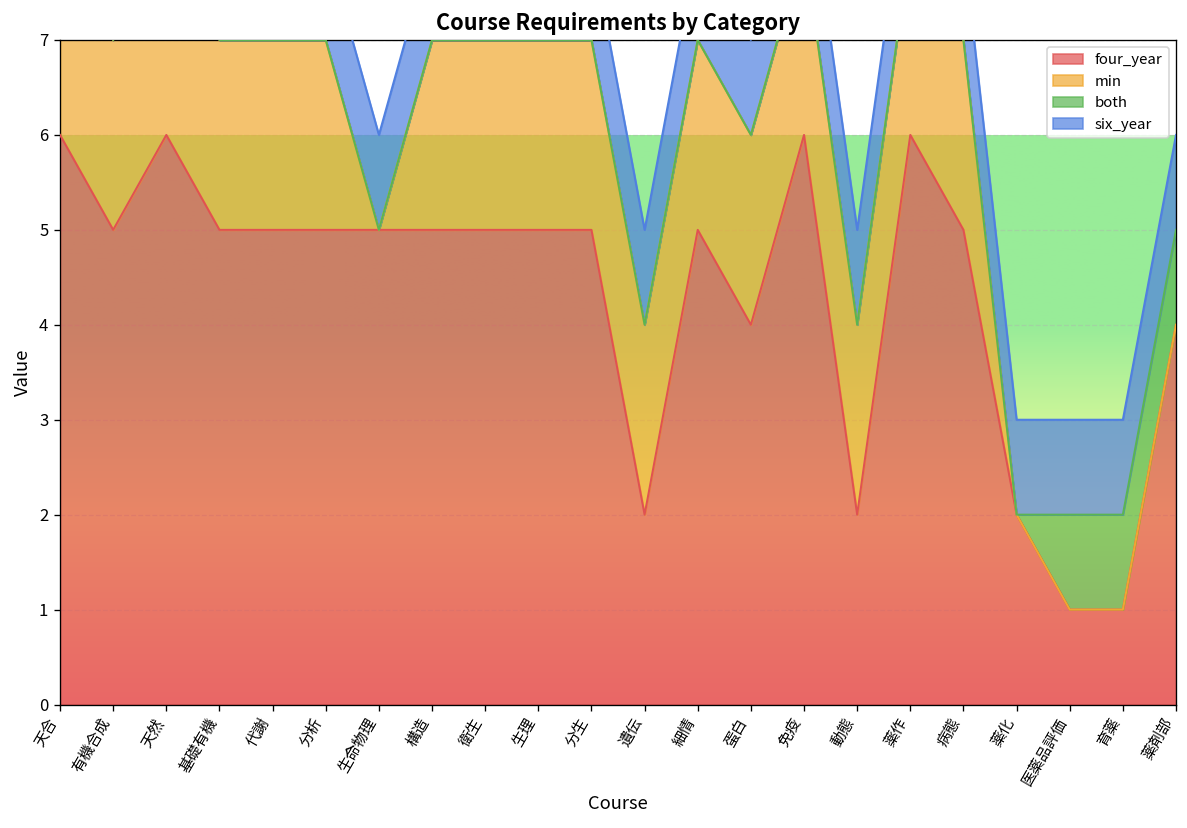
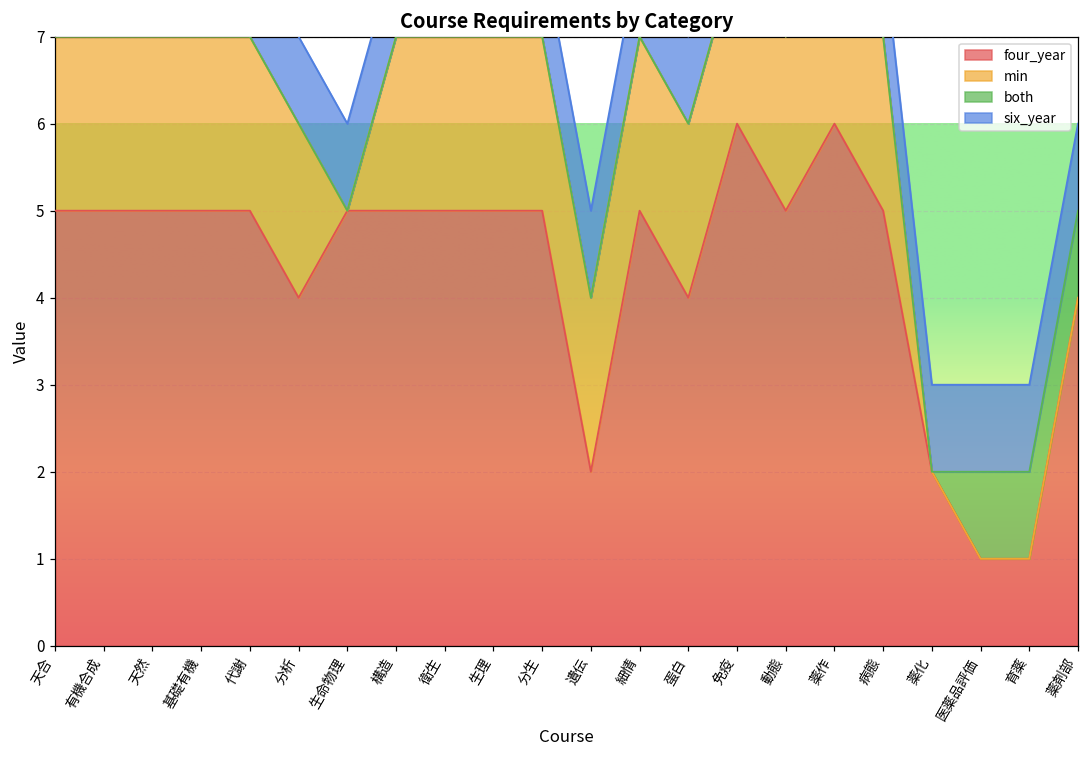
  {
    "four_year": {
-     "天合": 6,
+     "天合": 5,
      "有機合成": 5,
-     "天然": 6,
+     "天然": 5,
      "基礎有機": 5,
      "代謝": 5,
-     "分析": 5,
+     "分析": 4,
      "構造": 5,
      "衛生": 5,
      "生理": 5,
      "分生": 5,
      "遺伝": 2,
      "細情": 5,
      "蛋白": 4,
      "免疫": 6,
-     "動態": 2,
+     "動態": 5,
      "薬作": 6,
      "病態": 5
    },
    "both": {
      "医薬品評価": 1,
      "育薬": 1,
      "薬剤部": 1
    },
    "six_year": {
      "生命物理": 1,
      "遺伝": 1,
      "蛋白": 1,
      "薬化": 1,
      "医薬品評価": 1,
      "育薬": 1,
      "薬剤部": 1
    }
  }
